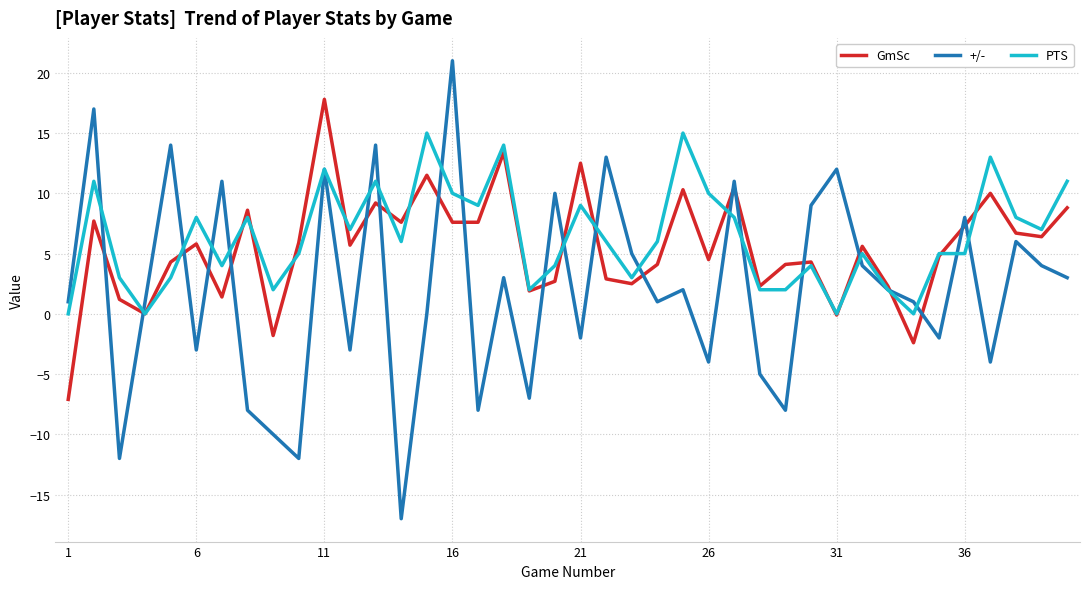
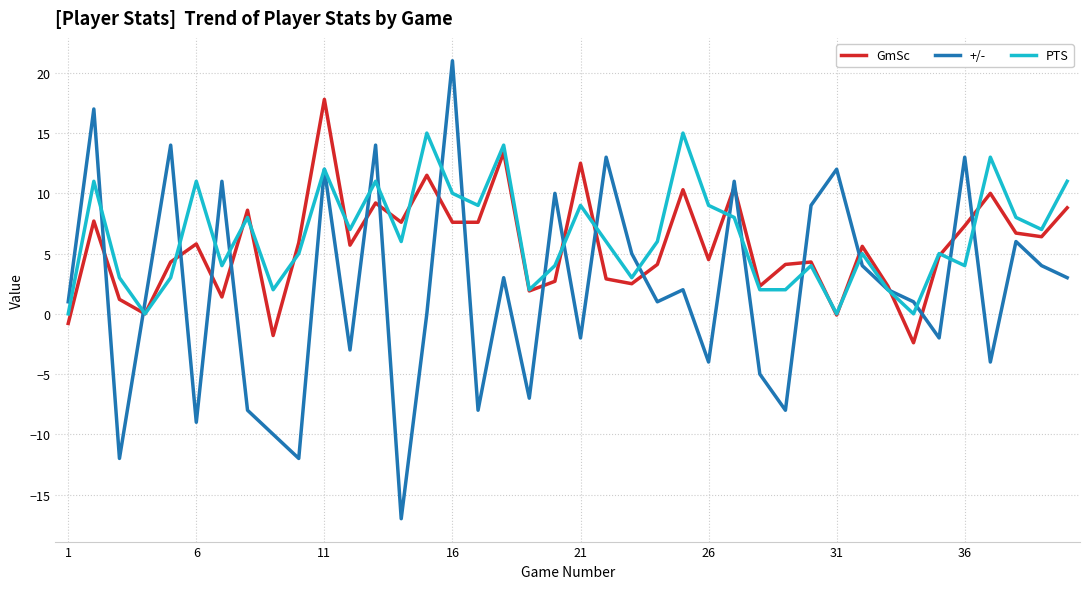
  {
    "GmSc": {
-     "1": -7.1,
+     "1": -0.8,
      "6": 5.8,
      "11": 17.8,
      "16": 7.6,
      "21": 12.5,
      "26": 4.5,
      "36": 7.3
    },
    "+/-": {
      "1": 1,
-     "6": -3,
+     "6": -9,
      "16": 21,
      "21": -2,
      "26": -4,
      "31": 12,
-     "36": 8
+     "36": 13
    },
    "PTS": {
      "1": 0,
-     "6": 8,
+     "6": 11,
      "16": 10,
      "21": 9,
-     "26": 10,
-     "36": 5
+     "26": 9,
+     "36": 4
    }
  }
